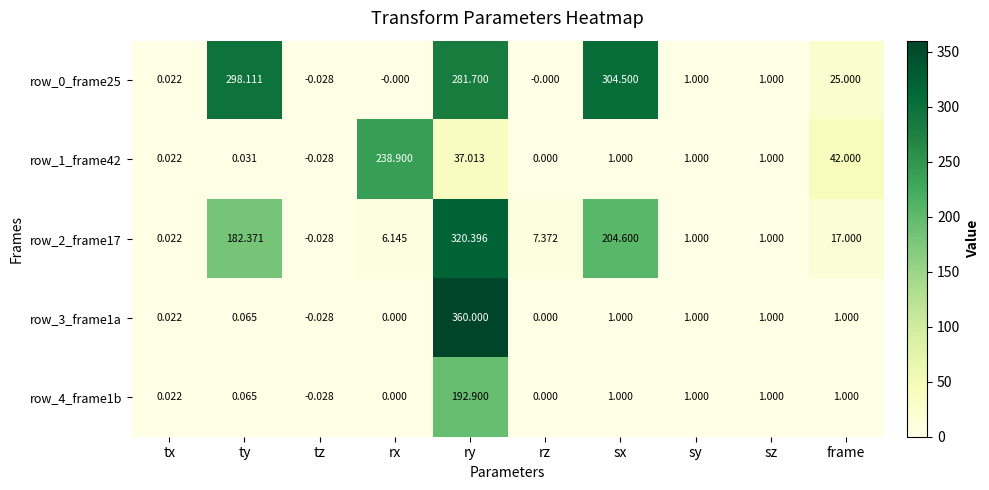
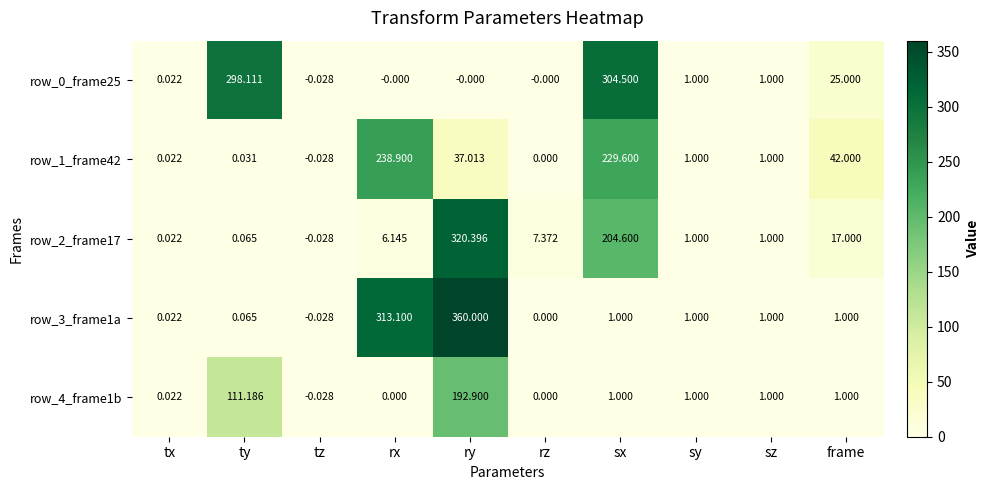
  {
    "row_0_frame25": {
      "tx": 0.022,
      "ty": 298.111,
      "tz": -0.028,
      "rx": -0.000,
-     "ry": 281.700,
+     "ry": -0.000,
      "rz": -0.000,
      "sx": 304.500,
      "sy": 1.000,
      "sz": 1.000,
      "frame": 25.000
    },
    "row_1_frame42": {
      "tx": 0.022,
      "ty": 0.031,
      "tz": -0.028,
      "rx": 238.900,
      "ry": 37.013,
      "rz": 0.000,
-     "sx": 1.000,
+     "sx": 229.600,
      "sy": 1.000,
      "sz": 1.000,
      "frame": 42.000
    },
    "row_2_frame17": {
      "tx": 0.022,
-     "ty": 182.371,
+     "ty": 0.065,
      "tz": -0.028,
      "rx": 6.145,
      "ry": 320.396,
      "rz": 7.372,
      "sx": 204.600,
      "sy": 1.000,
      "sz": 1.000,
      "frame": 17.000
    },
    "row_3_frame1a": {
      "tx": 0.022,
      "ty": 0.065,
      "tz": -0.028,
-     "rx": 0.000,
+     "rx": 313.100,
      "ry": 360.000,
      "rz": 0.000,
      "sx": 1.000,
      "sy": 1.000,
      "sz": 1.000,
      "frame": 1.000
    },
    "row_4_frame1b": {
      "tx": 0.022,
-     "ty": 0.065,
+     "ty": 111.186,
      "tz": -0.028,
      "rx": 0.000,
      "ry": 192.900,
      "rz": 0.000,
      "sx": 1.000,
      "sy": 1.000,
      "sz": 1.000,
      "frame": 1.000
    }
  }
